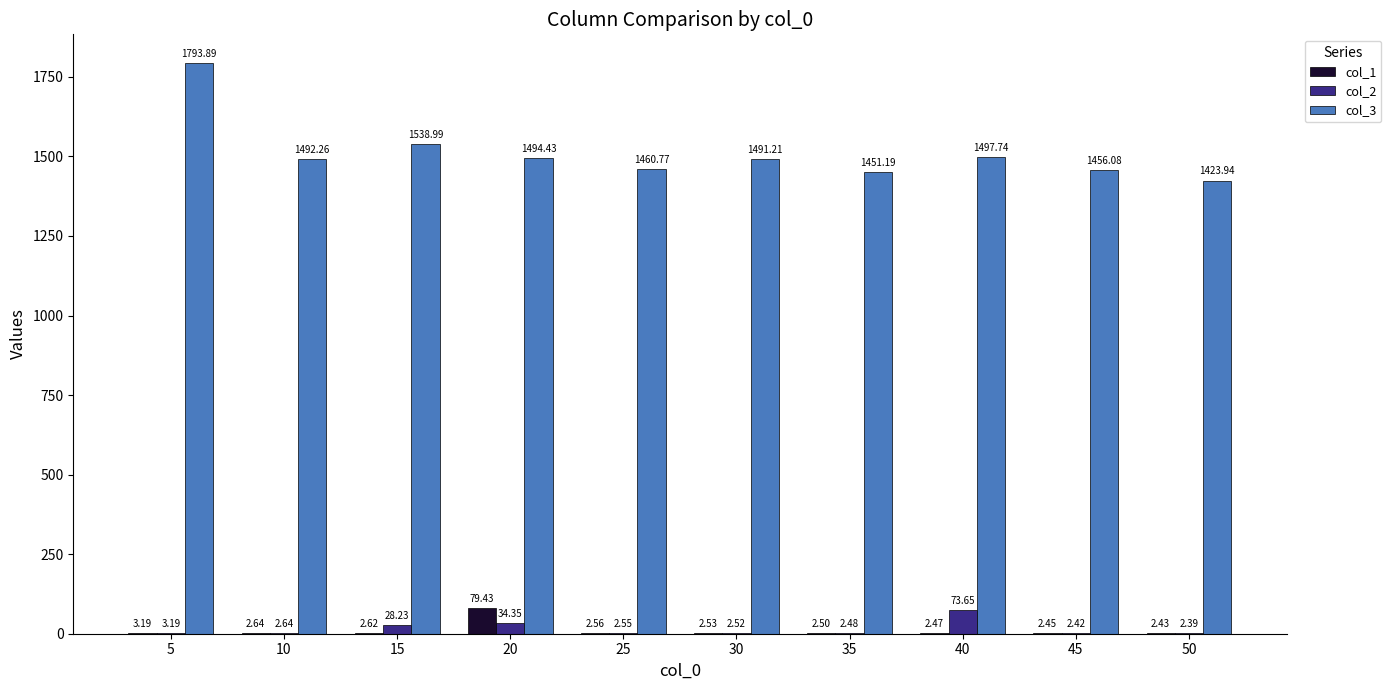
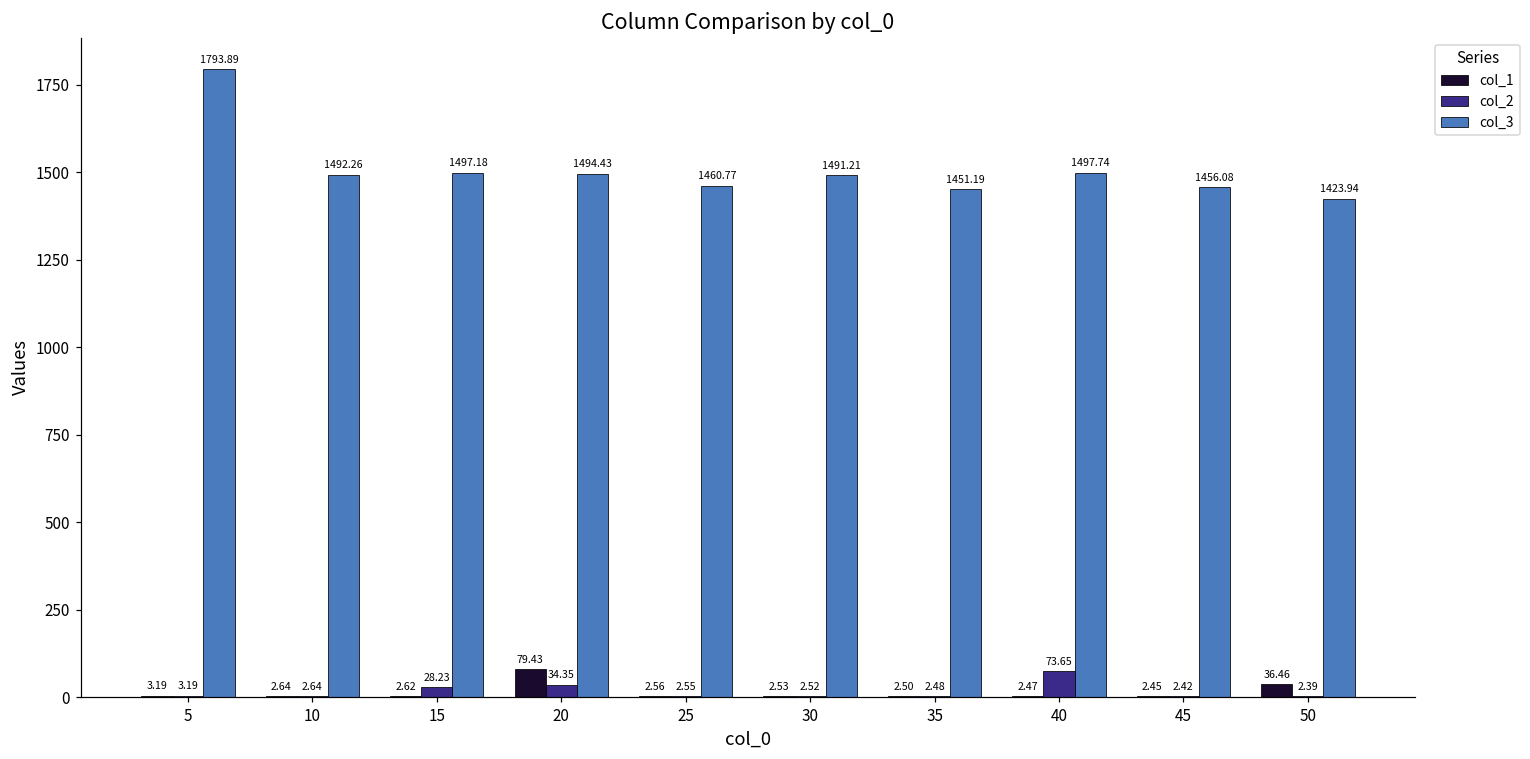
  {
    "col_1": {
      "5": 3.19,
      "10": 2.64,
      "15": 2.62,
      "20": 79.43,
      "25": 2.56,
      "30": 2.53,
      "35": 2.50,
      "40": 2.47,
      "45": 2.45,
-     "50": 2.43
+     "50": 36.46
    },
    "col_2": {
      "5": 3.19,
      "10": 2.64,
      "15": 28.23,
      "20": 34.35,
      "25": 2.55,
      "30": 2.52,
      "35": 2.48,
      "40": 73.65,
      "45": 2.42,
      "50": 2.39
    },
    "col_3": {
      "5": 1793.89,
      "10": 1492.26,
-     "15": 1538.99,
+     "15": 1497.18,
      "20": 1494.43,
      "25": 1460.77,
      "30": 1491.21,
      "35": 1451.19,
      "40": 1497.74,
      "45": 1456.08,
      "50": 1423.94
    }
  }
